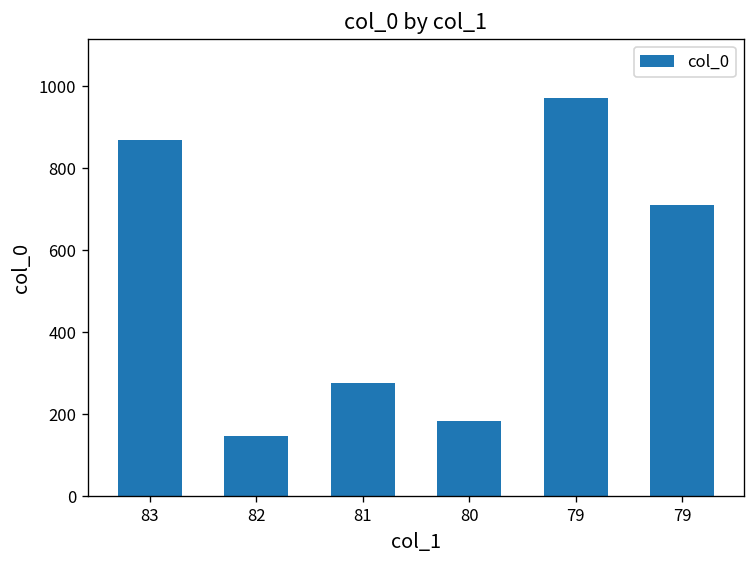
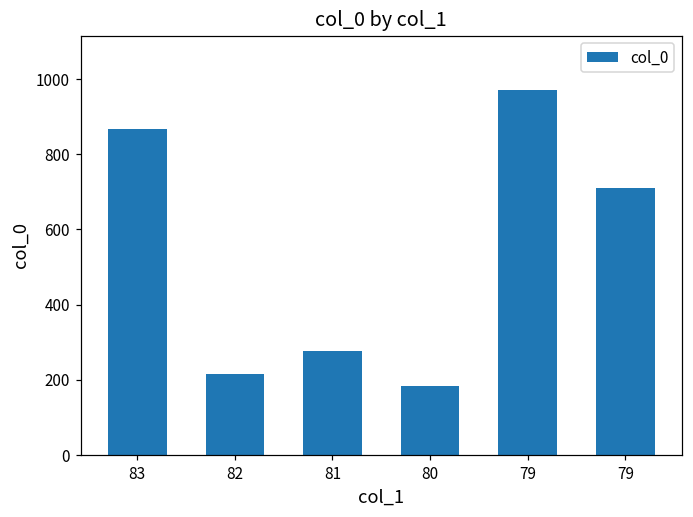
  {
    "83": 870,
-   "82": 150,
+   "82": 220,
    "81": 280,
    "80": 180
  }
